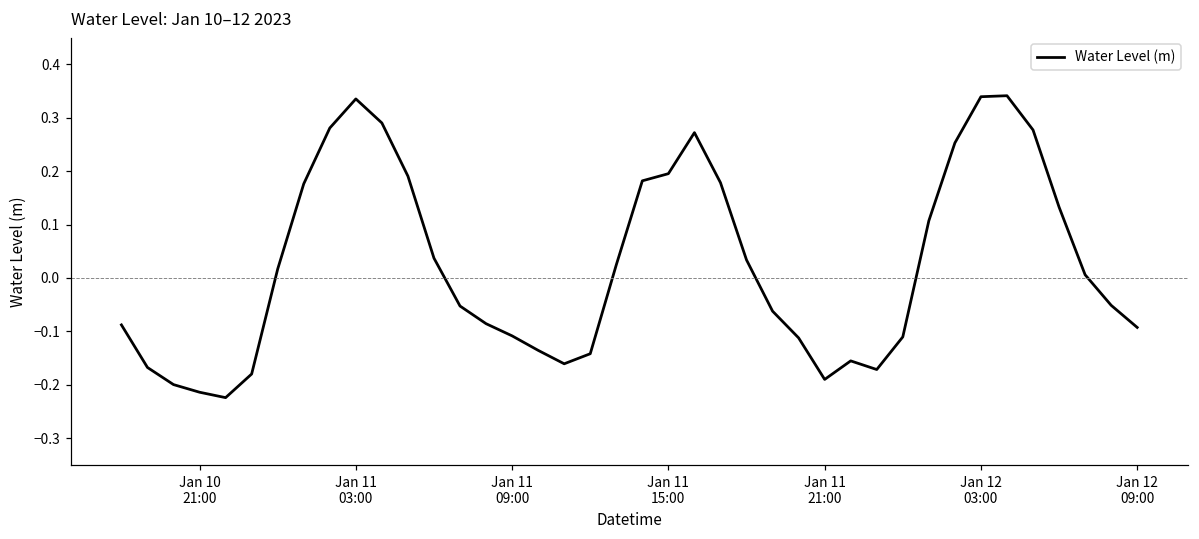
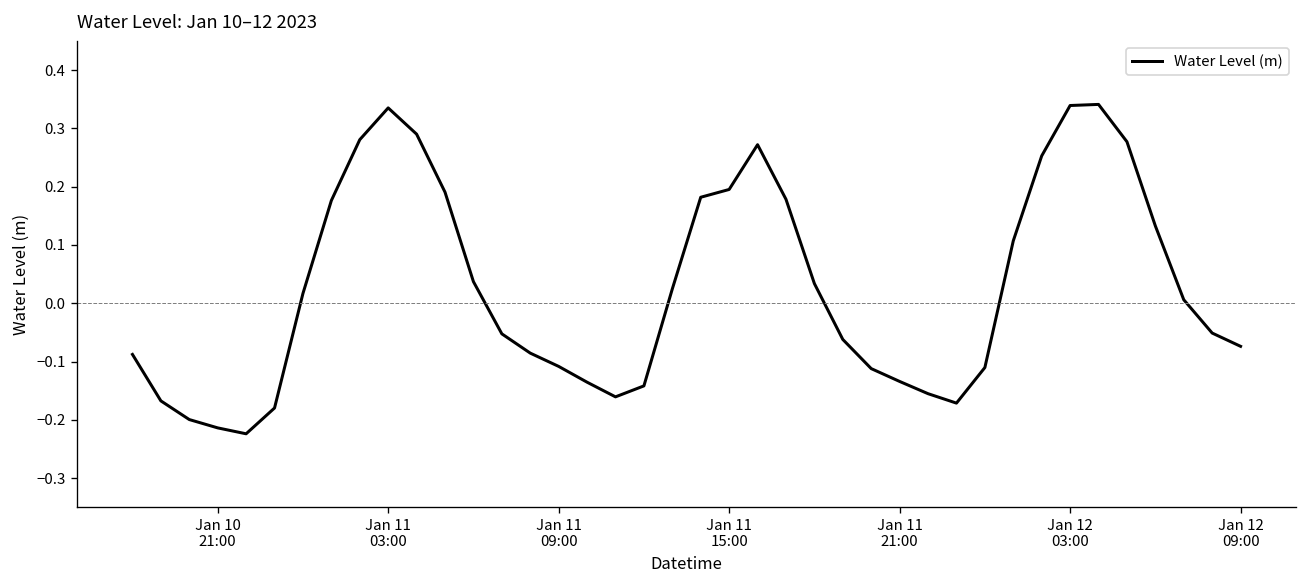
  {
    "Jan 10 21:00": -0.21,
    "Jan 11 03:00": 0.34,
    "Jan 11 09:00": -0.11,
    "Jan 11 15:00": 0.20,
-   "Jan 11 21:00": -0.19,
+   "Jan 11 21:00": -0.13,
    "Jan 12 03:00": 0.34,
-   "Jan 12 09:00": -0.09
+   "Jan 12 09:00": -0.07
  }
